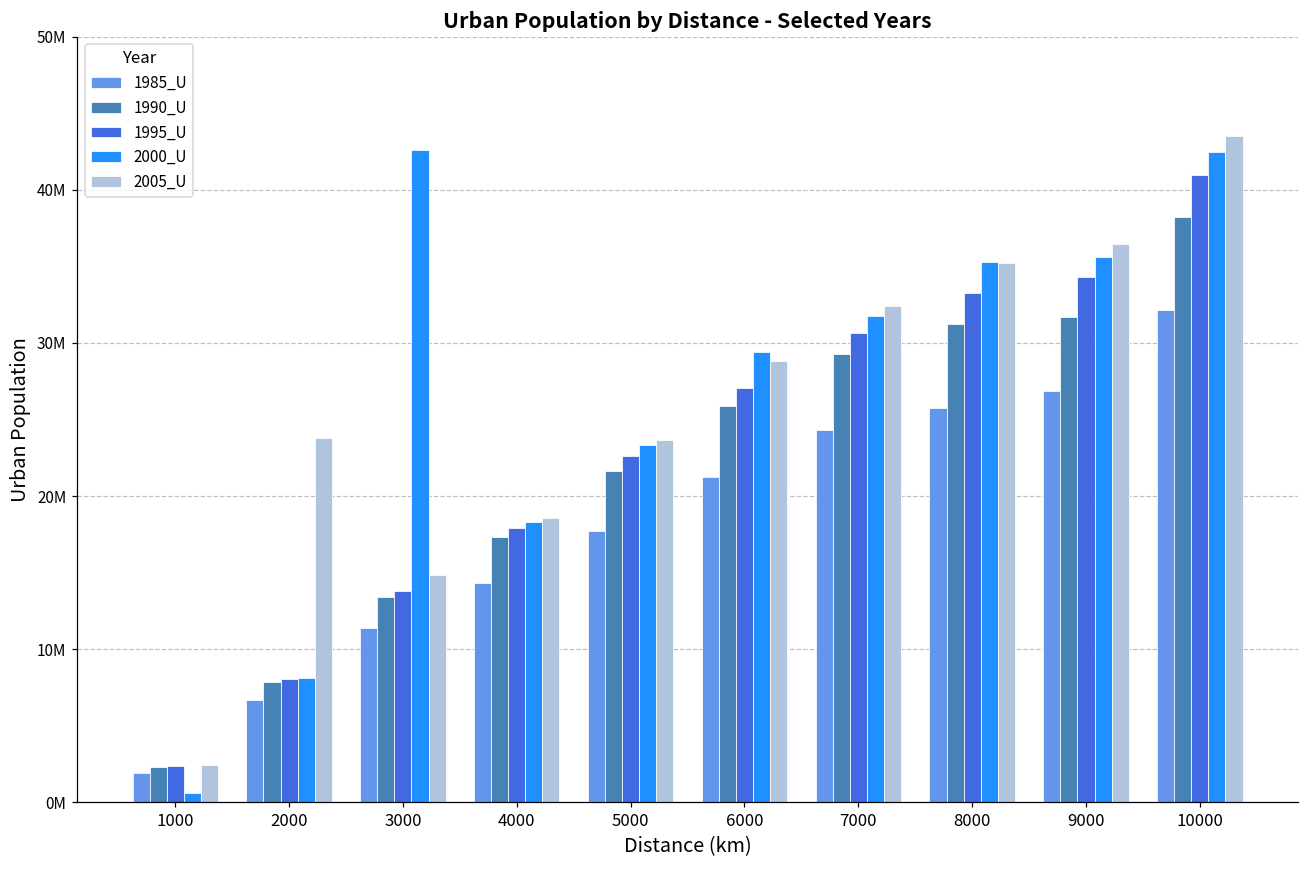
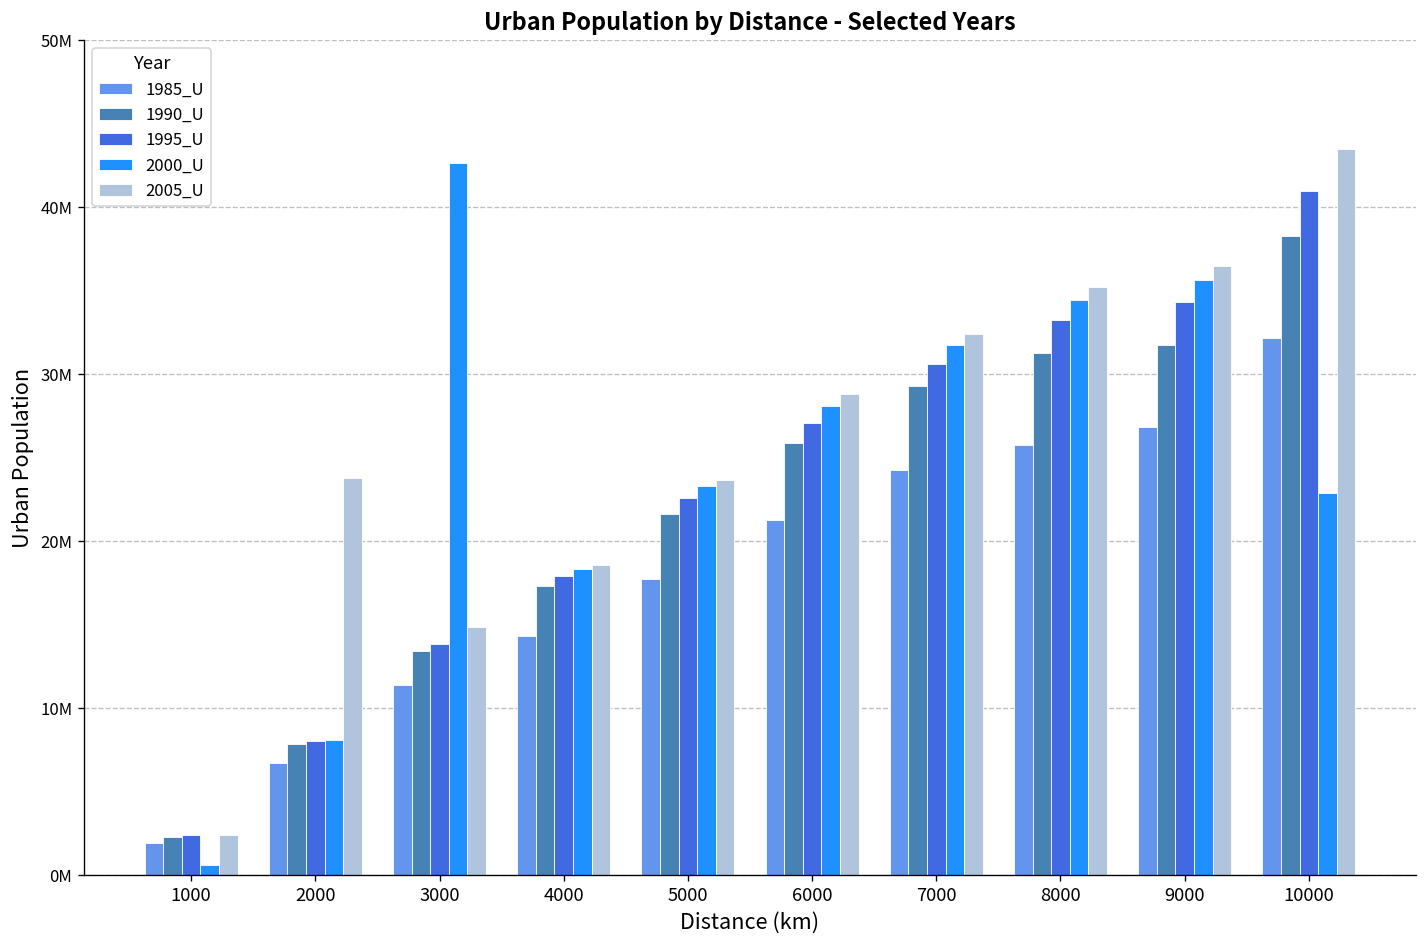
  {
    "2000_U": {
      "1000": 600000,
      "2000": 8100000,
      "3000": 42600000,
      "4000": 18300000,
      "5000": 23300000,
-     "6000": 29400000,
+     "6000": 28100000,
      "7000": 31800000,
-     "8000": 35300000,
+     "8000": 34500000,
      "9000": 35600000,
-     "10000": 42500000
+     "10000": 22900000
    },
    "2005_U": {
      "1000": 2400000,
      "2000": 23800000,
      "3000": 14900000,
      "4000": 18600000,
      "5000": 23700000,
      "6000": 28800000,
      "7000": 32400000,
      "8000": 35200000,
      "9000": 36500000,
      "10000": 43500000
    }
  }
